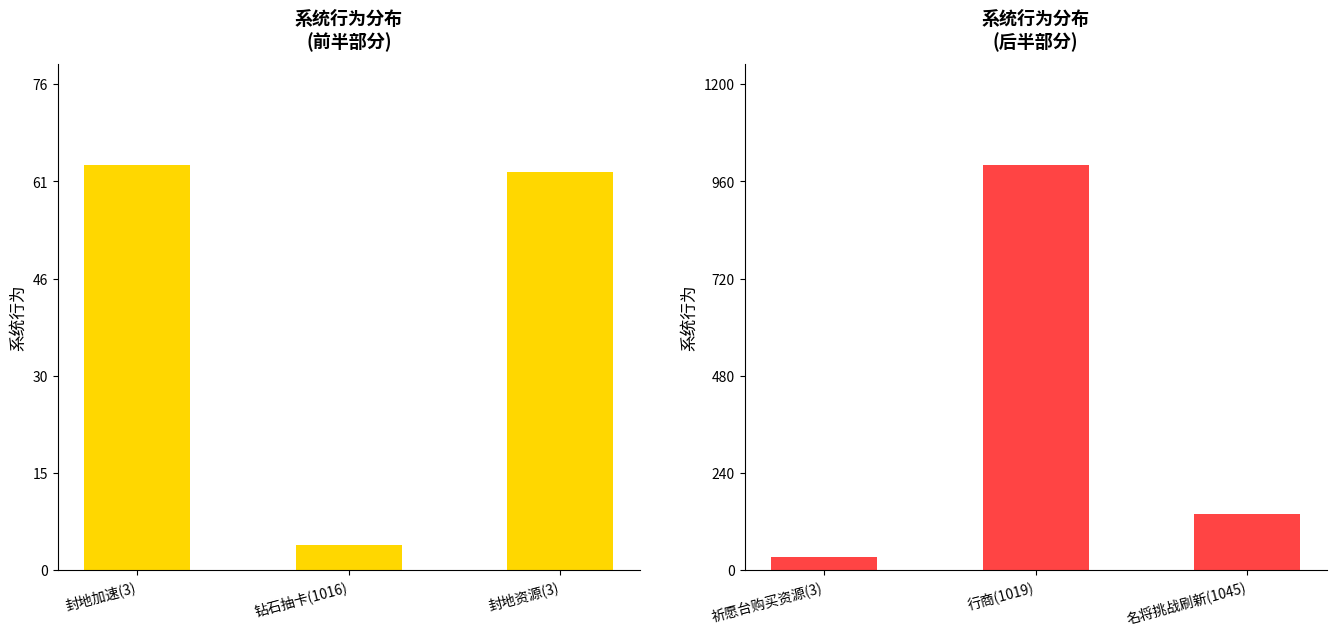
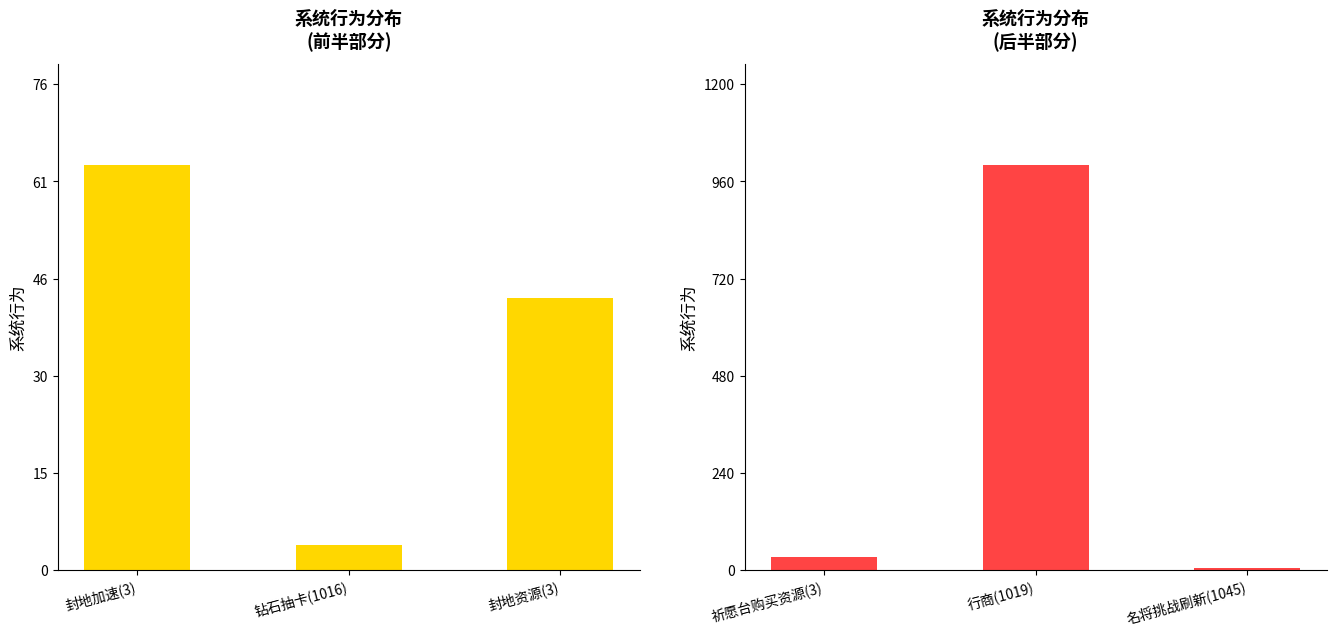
  {
    "系统行为分布 (前半部分)": {
      "封地加速(3)": 64,
      "钻石抽卡(1016)": 4,
-     "封地资源(3)": 63
+     "封地资源(3)": 43
    },
    "系统行为分布 (后半部分)": {
      "祈愿台购买资源(3)": 30,
      "行商(1019)": 1000,
-     "名将挑战刷新(1045)": 140
+     "名将挑战刷新(1045)": 10
    }
  }
